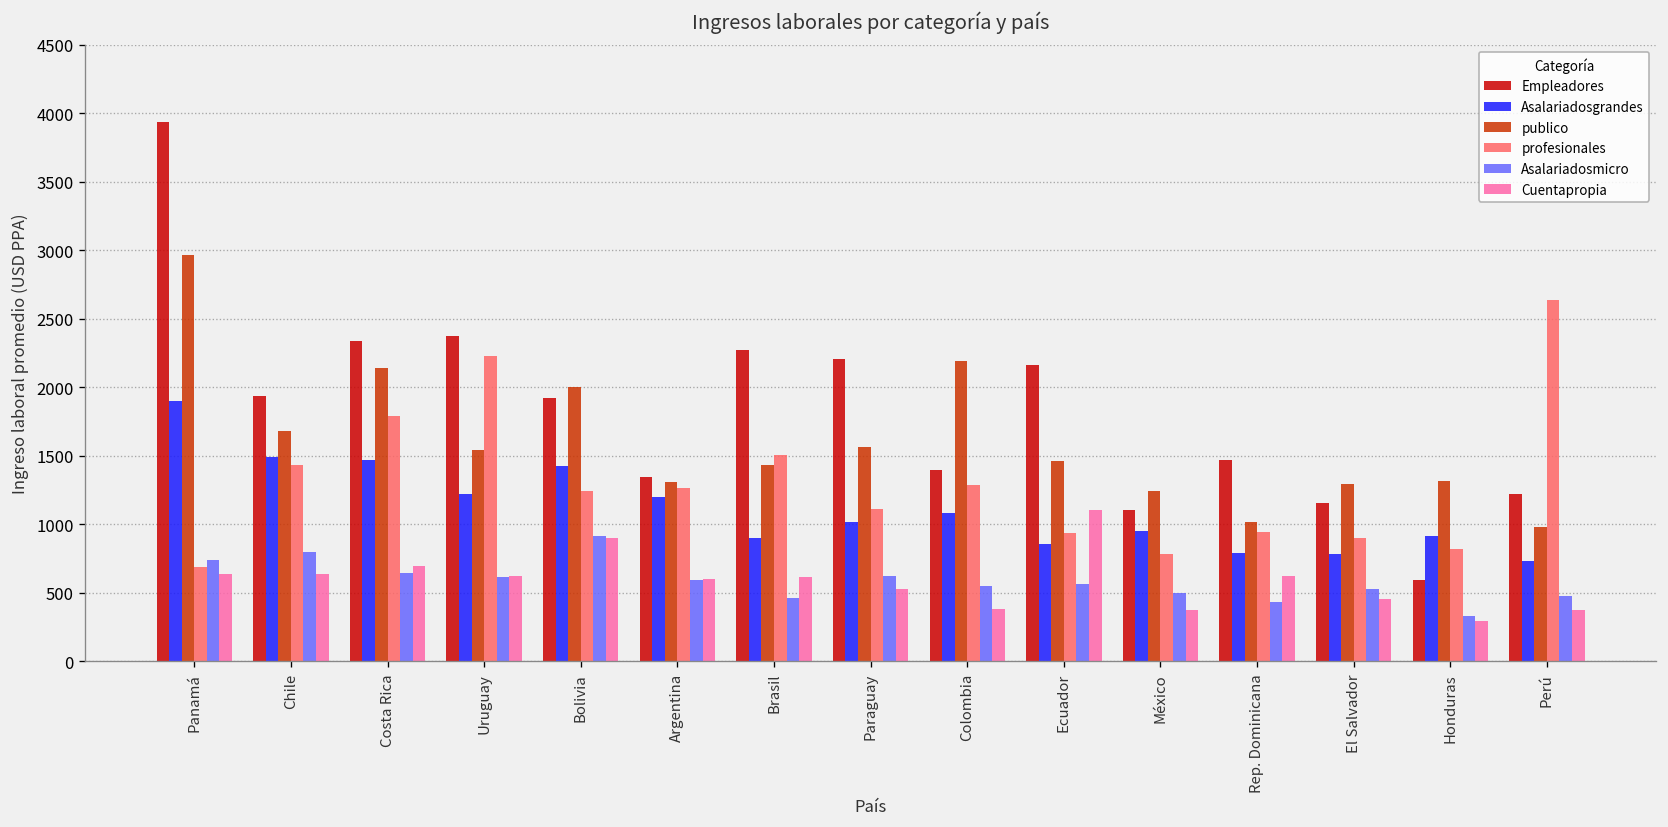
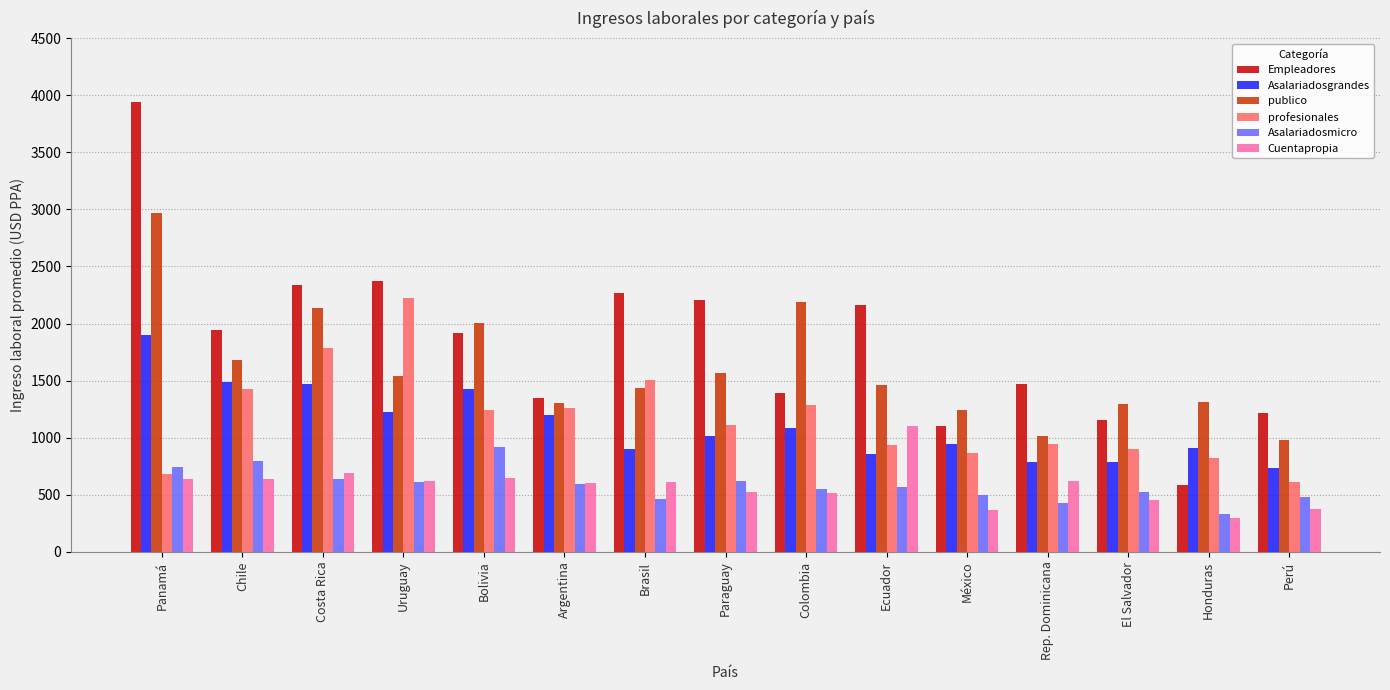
  {
    "Asalariadosgrandes": {
      "Panamá": 1900,
      "Chile": 1490,
      "Costa Rica": 1470,
      "Uruguay": 1220,
      "Bolivia": 1430,
      "Argentina": 1200,
      "Brasil": 900,
      "Paraguay": 1020,
      "Colombia": 1080,
      "Ecuador": 860,
      "México": 950,
      "Rep. Dominicana": 790,
      "El Salvador": 790,
      "Honduras": 910,
      "Perú": 730
    },
    "profesionales": {
      "Panamá": 680,
      "Chile": 1430,
      "Costa Rica": 1790,
      "Uruguay": 2230,
      "Bolivia": 1240,
      "Argentina": 1260,
      "Brasil": 1500,
      "Paraguay": 1110,
      "Colombia": 1290,
      "Ecuador": 940,
-     "México": 780,
+     "México": 870,
      "Rep. Dominicana": 950,
      "El Salvador": 900,
      "Honduras": 820,
-     "Perú": 2640
+     "Perú": 610
    },
    "Asalariadosmicro": {
      "Panamá": 740,
      "Chile": 800,
      "Costa Rica": 640,
      "Uruguay": 620,
      "Bolivia": 920,
      "Argentina": 590,
      "Brasil": 460,
      "Paraguay": 620,
      "Colombia": 550,
      "Ecuador": 560,
      "México": 500,
      "Rep. Dominicana": 430,
      "El Salvador": 530,
      "Honduras": 330,
      "Perú": 480
    },
    "Cuentapropia": {
      "Panamá": 640,
      "Chile": 640,
      "Costa Rica": 690,
      "Uruguay": 620,
-     "Bolivia": 900,
+     "Bolivia": 650,
      "Argentina": 600,
      "Brasil": 620,
      "Paraguay": 530,
-     "Colombia": 380,
+     "Colombia": 520,
      "Ecuador": 1110,
      "México": 370,
      "Rep. Dominicana": 620,
      "El Salvador": 460,
      "Honduras": 300,
      "Perú": 380
    }
  }
